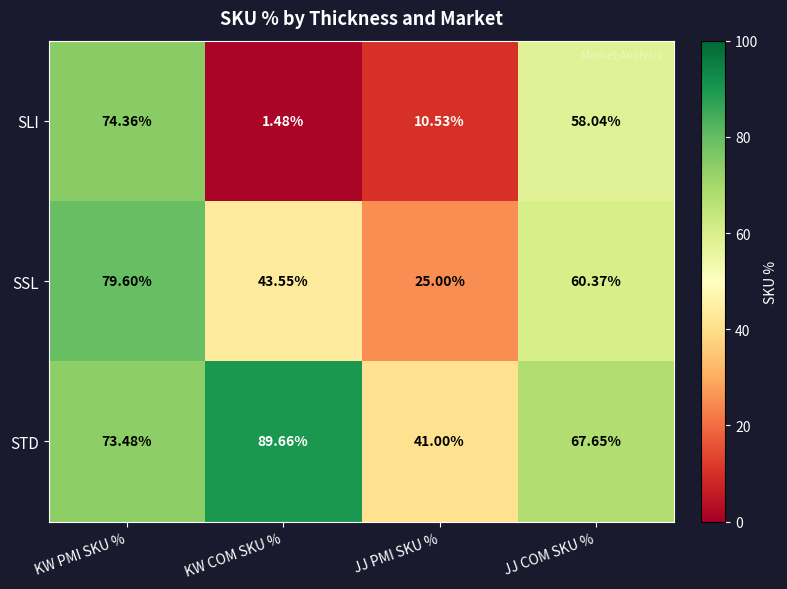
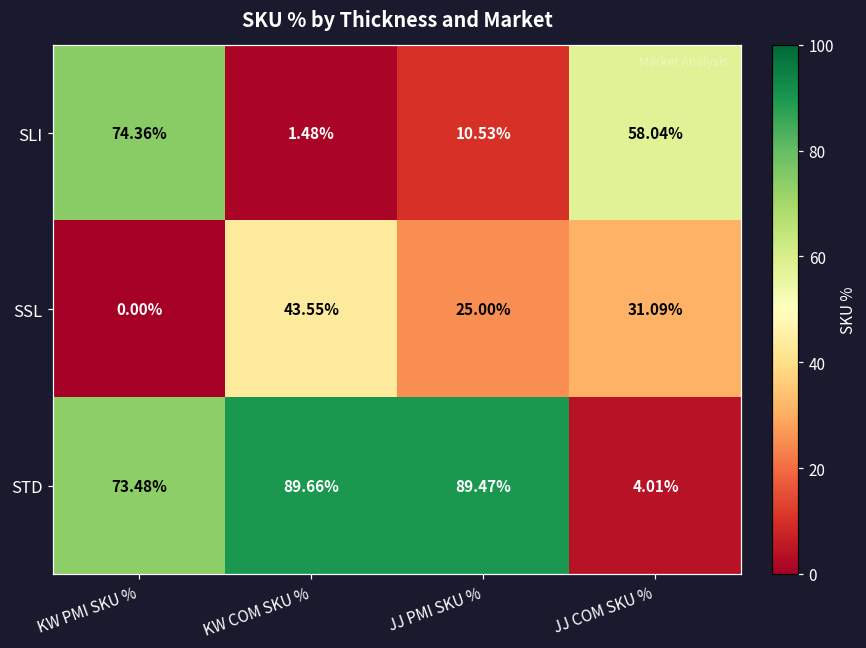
  {
    "SLI": {
      "KW PMI SKU %": "74.36%",
      "KW COM SKU %": "1.48%",
      "JJ PMI SKU %": "10.53%"
    },
    "SSL": {
-     "KW PMI SKU %": "79.60%",
+     "KW PMI SKU %": "0.00%",
      "KW COM SKU %": "43.55%",
      "JJ PMI SKU %": "25.00%",
-     "JJ COM SKU %": "60.37%"
+     "JJ COM SKU %": "31.09%"
    },
    "STD": {
      "KW PMI SKU %": "73.48%",
      "KW COM SKU %": "89.66%",
-     "JJ PMI SKU %": "41.00%",
-     "JJ COM SKU %": "67.65%"
+     "JJ PMI SKU %": "89.47%",
+     "JJ COM SKU %": "4.01%"
    }
  }
